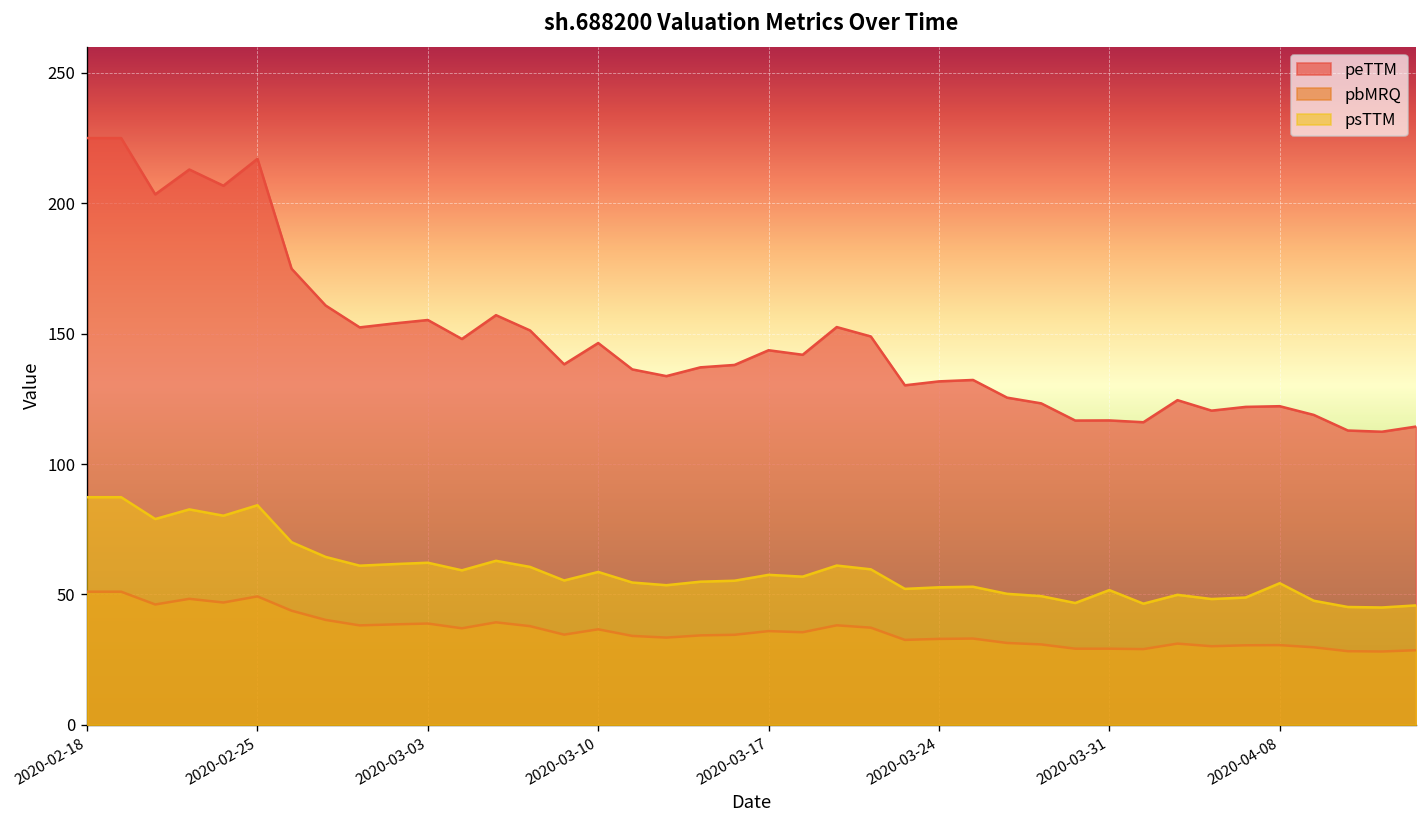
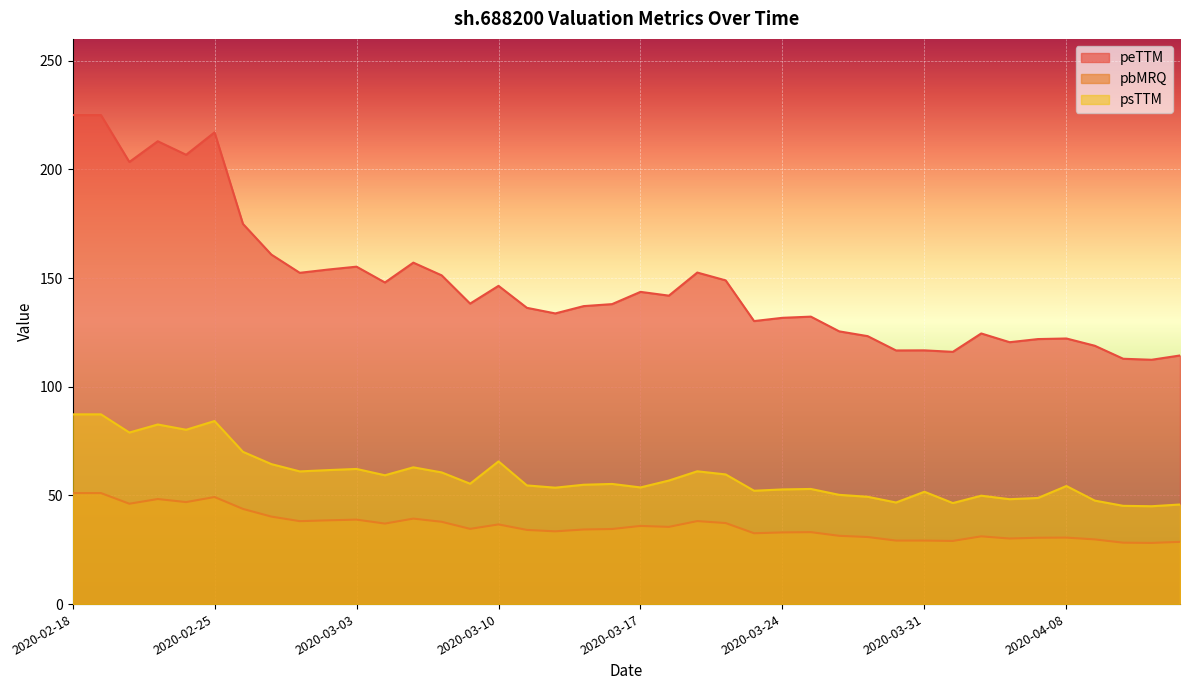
  {
    "psTTM": {
      "2020-02-18": 87,
      "2020-02-25": 84,
      "2020-03-03": 62,
-     "2020-03-10": 59,
-     "2020-03-17": 58,
+     "2020-03-10": 66,
+     "2020-03-17": 54,
      "2020-03-24": 53,
      "2020-03-31": 52,
      "2020-04-08": 54
    }
  }
